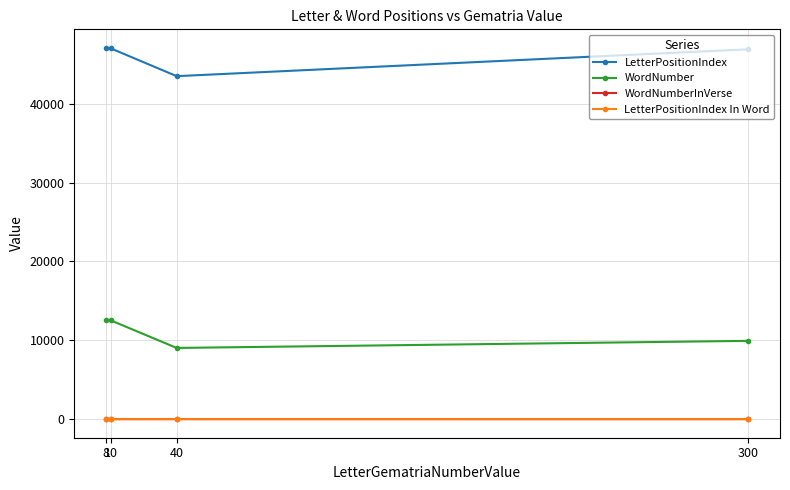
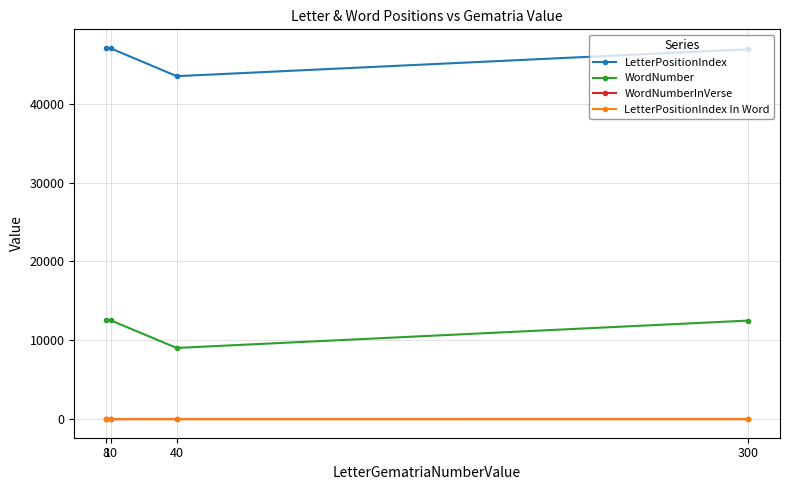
  {
    "LetterPositionIndex": {
      "40": 43000
    },
    "WordNumber": {
      "40": 9000,
-     "300": 10000
+     "300": 13000
    },
    "LetterPositionIndex In Word": {
      "40": 0,
      "300": 0
    }
  }
